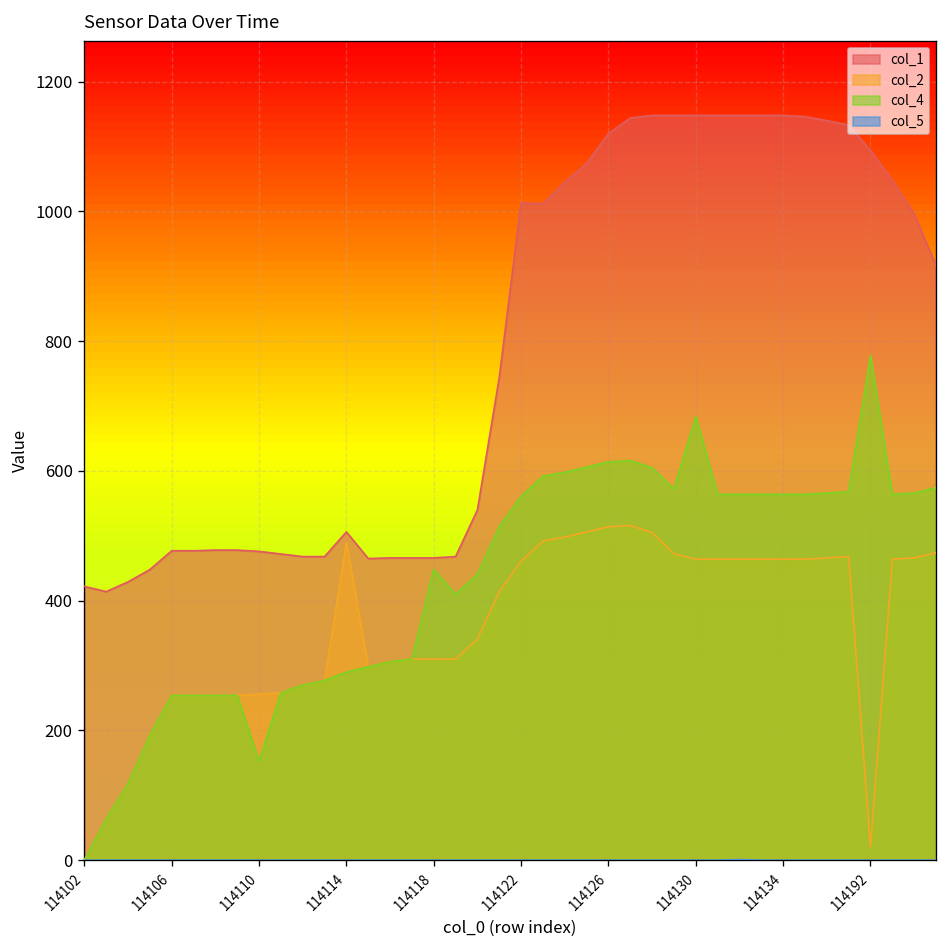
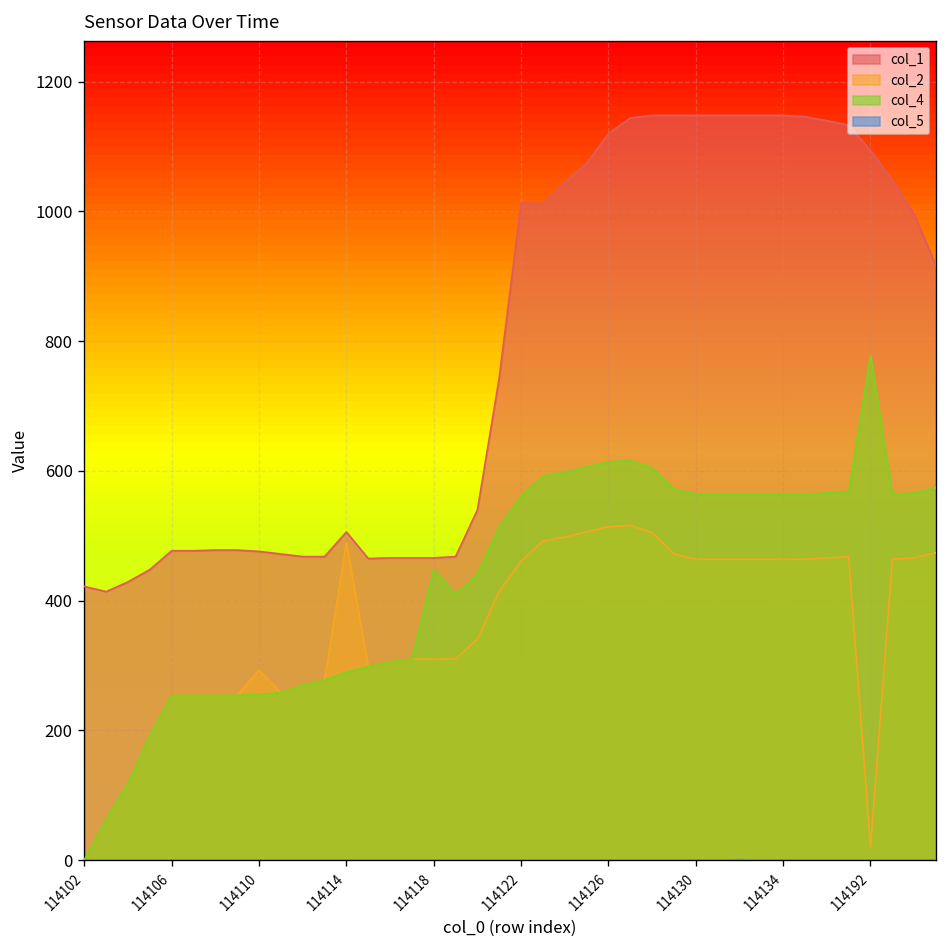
  {
    "col_1": {
      "114102": 420,
      "114106": 480,
      "114110": 480,
      "114114": 510,
      "114118": 470,
      "114122": 1010,
      "114126": 1120,
      "114130": 1150,
      "114134": 1150,
      "114192": 1090
    },
    "col_2": {
-     "114110": 260,
+     "114110": 290,
      "114114": 490,
      "114118": 310,
      "114122": 460,
      "114126": 510,
      "114130": 460,
      "114134": 460,
      "114192": 20
    },
    "col_4": {
-     "114110": 150,
+     "114110": 260,
      "114114": 290,
      "114118": 450,
      "114122": 560,
      "114126": 610,
-     "114130": 680,
+     "114130": 560,
      "114134": 560,
      "114192": 780
    },
    "col_5": {
      "114106": 0,
      "114110": 0,
      "114114": 0,
      "114118": 0,
      "114122": 0,
      "114126": 0,
      "114130": 0,
      "114134": 0,
      "114192": 0
    }
  }
